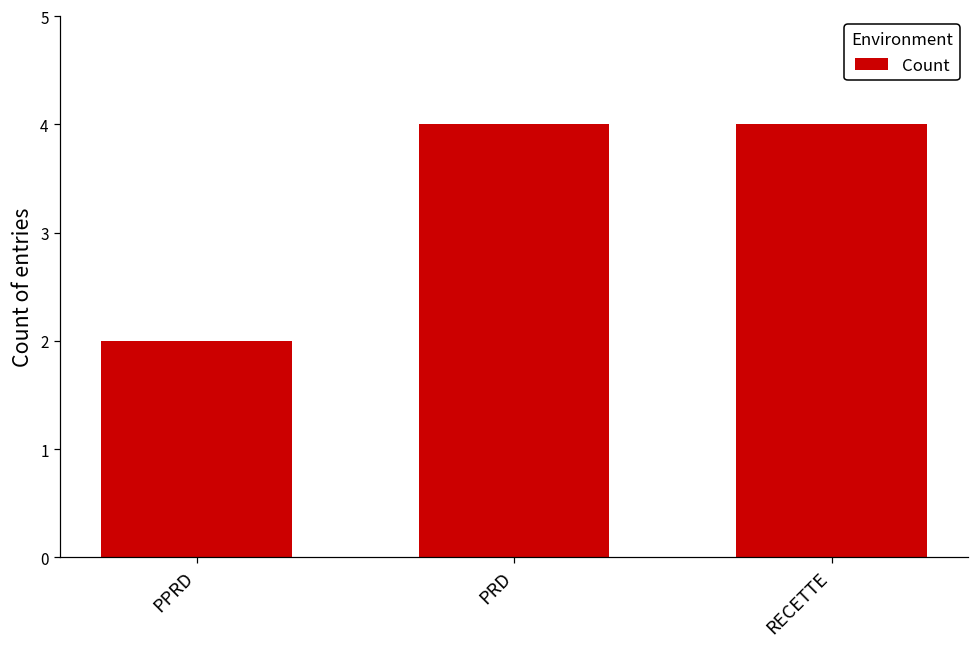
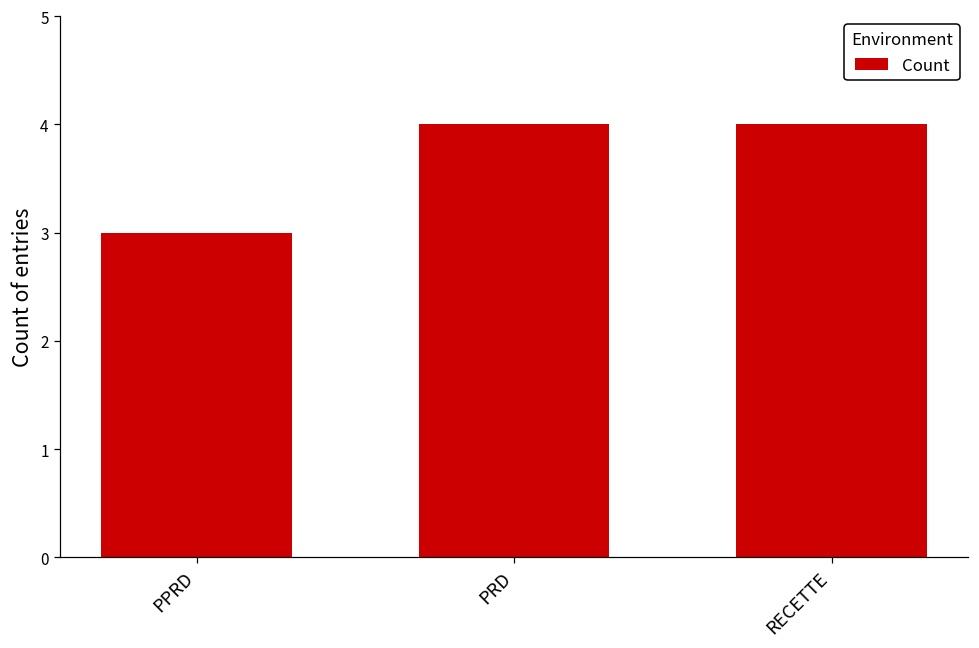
  {
-   "PPRD": 2,
+   "PPRD": 3,
    "PRD": 4,
    "RECETTE": 4
  }
